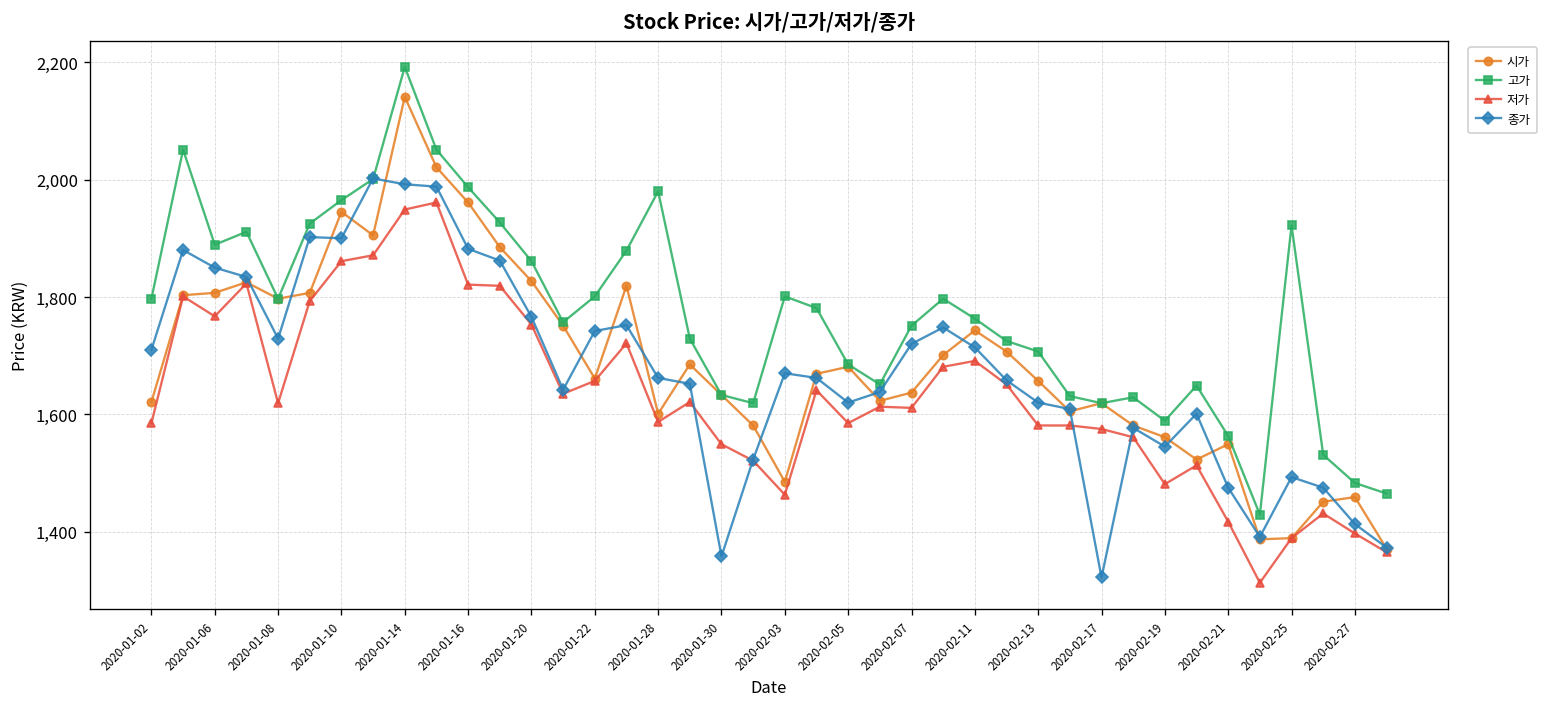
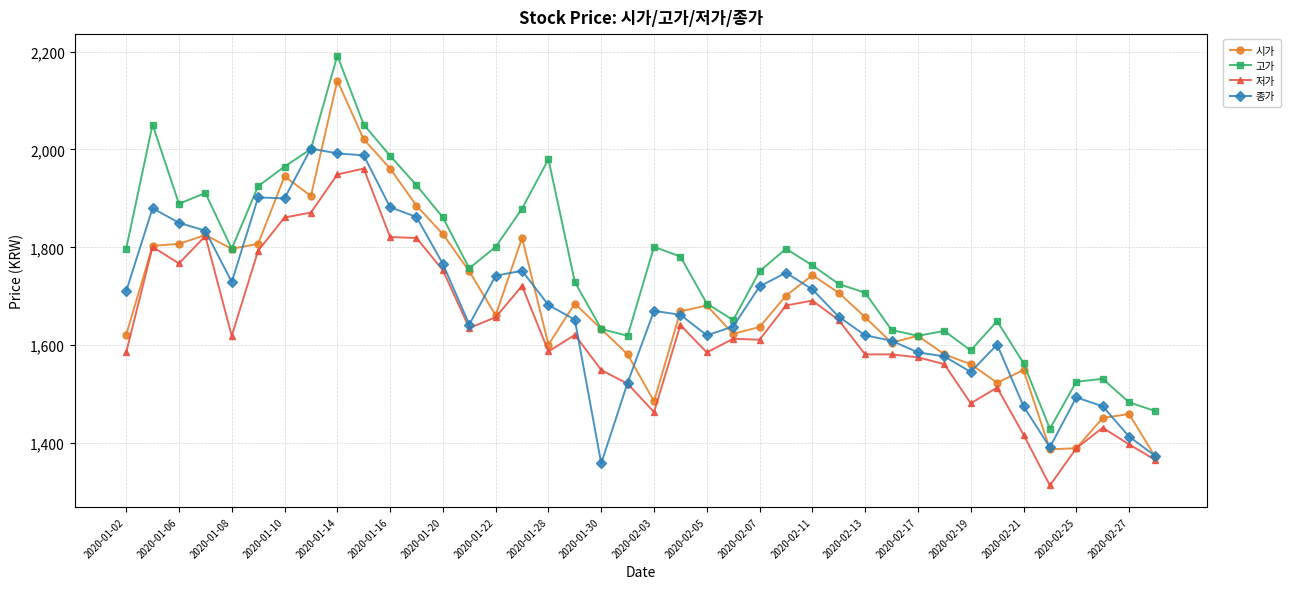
  {
    "고가": {
      "2020-01-02": "1,800",
      "2020-01-06": "1,890",
      "2020-01-10": "1,970",
      "2020-01-14": "2,190",
      "2020-01-16": "1,990",
      "2020-01-20": "1,860",
      "2020-01-22": "1,800",
      "2020-01-28": "1,980",
      "2020-02-03": "1,800",
      "2020-02-07": "1,750",
      "2020-02-11": "1,760",
      "2020-02-13": "1,710",
      "2020-02-19": "1,590",
      "2020-02-21": "1,560",
-     "2020-02-25": "1,920",
+     "2020-02-25": "1,530",
      "2020-02-27": "1,480"
    },
    "종가": {
      "2020-01-02": "1,710",
      "2020-01-06": "1,850",
      "2020-01-08": "1,730",
      "2020-01-10": "1,900",
      "2020-01-14": "1,990",
      "2020-01-16": "1,880",
      "2020-01-20": "1,770",
      "2020-01-22": "1,740",
-     "2020-01-28": "1,660",
+     "2020-01-28": "1,680",
      "2020-01-30": "1,360",
      "2020-02-03": "1,670",
      "2020-02-05": "1,620",
      "2020-02-07": "1,720",
      "2020-02-11": "1,710",
      "2020-02-13": "1,620",
-     "2020-02-17": "1,320",
+     "2020-02-17": "1,590",
      "2020-02-19": "1,550",
      "2020-02-21": "1,480",
      "2020-02-25": "1,490",
      "2020-02-27": "1,410"
    }
  }
